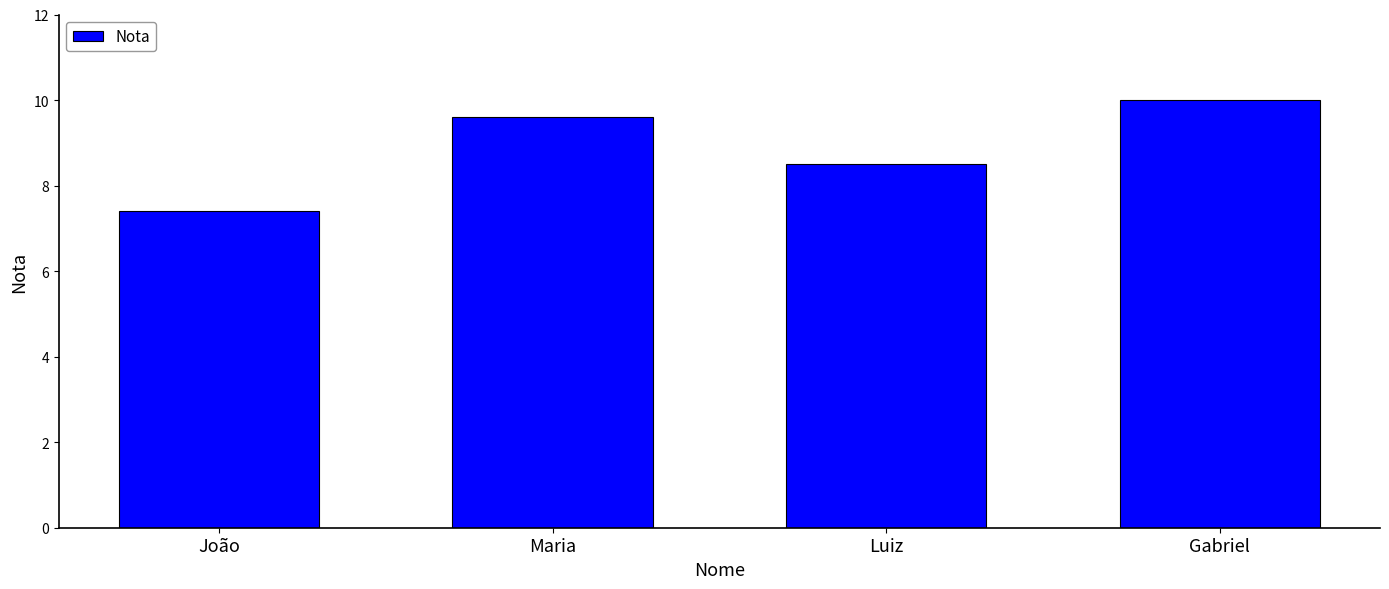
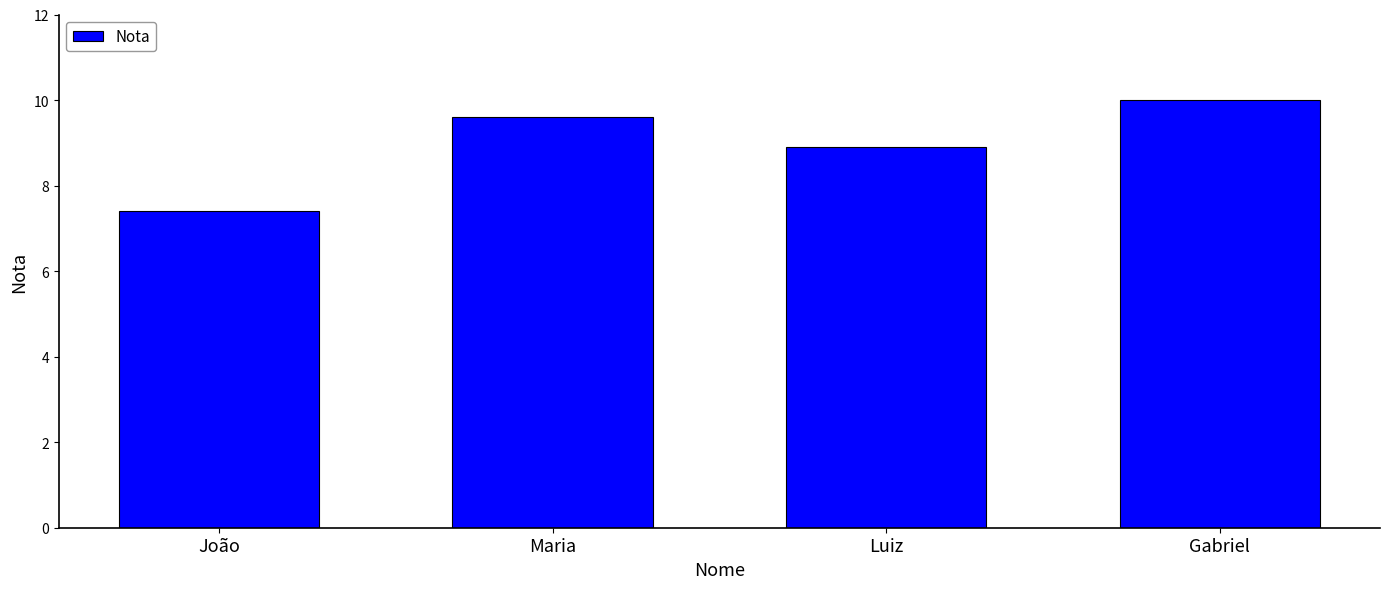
  {
    "João": 7.4,
    "Maria": 9.6,
-   "Luiz": 8.5,
+   "Luiz": 8.9,
    "Gabriel": 10.0
  }
